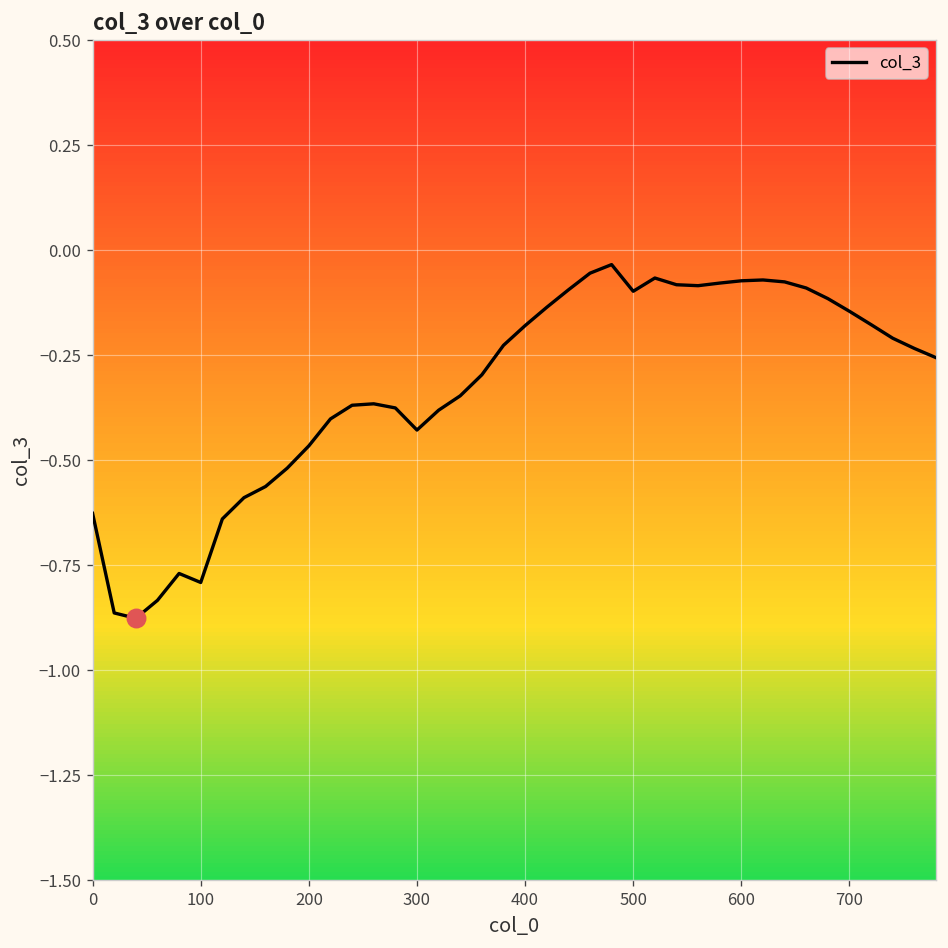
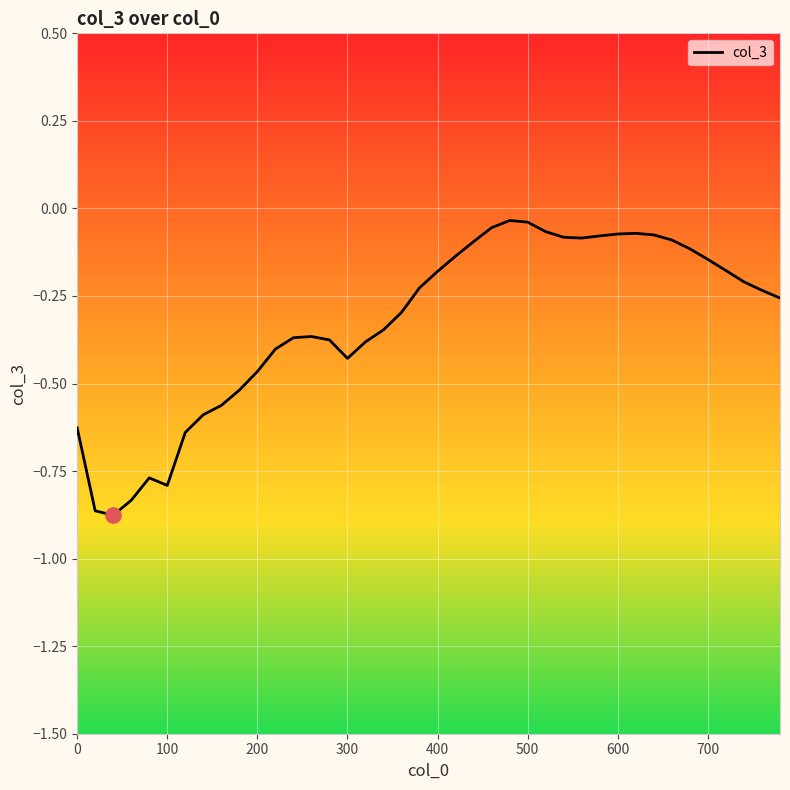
  {
    "col_3": {
      "0": -0.63,
      "100": -0.79,
      "200": -0.47,
      "300": -0.43,
      "400": -0.18,
-     "500": -0.10,
+     "500": -0.04,
      "600": -0.07,
      "700": -0.15
    }
  }
